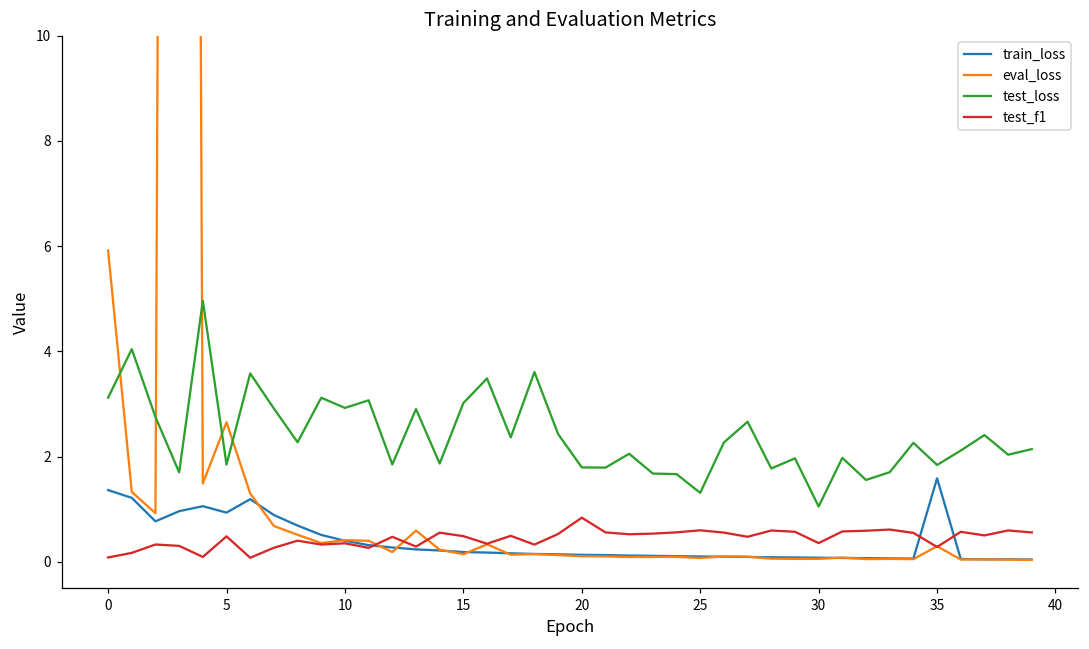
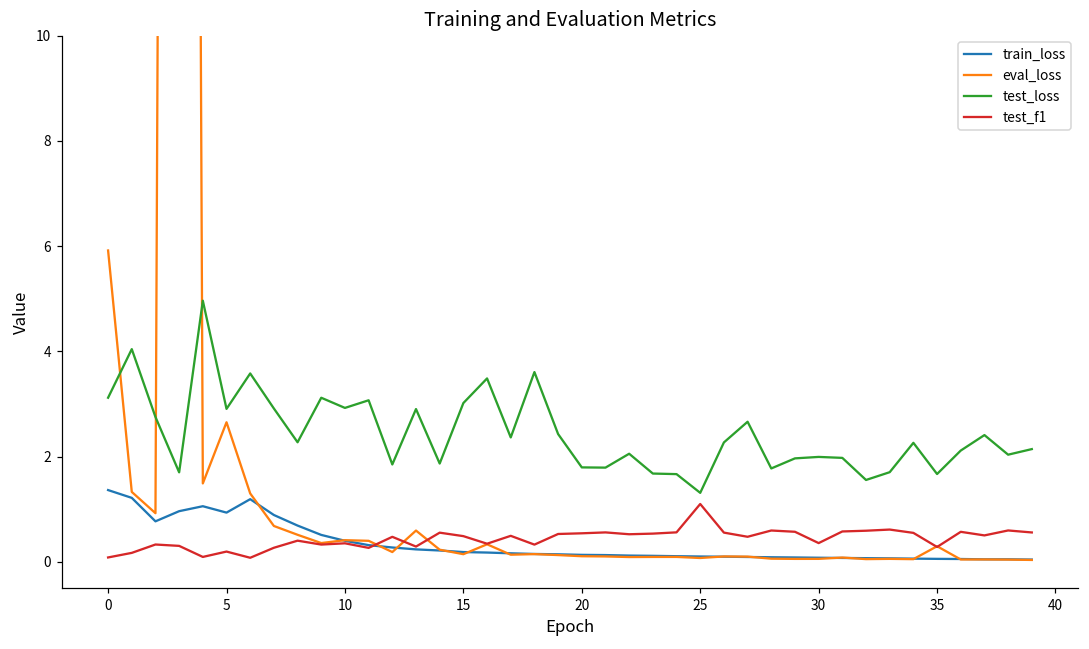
  {
    "train_loss": {
      "0": 1.4,
      "5": 0.9,
-     "35": 1.6
+     "35": 0.1
    },
    "eval_loss": {
      "0": 5.9,
      "5": 2.7
    },
    "test_loss": {
      "0": 3.1,
-     "5": 1.8,
+     "5": 2.9,
      "10": 2.9,
      "15": 3.0,
      "20": 1.8,
      "25": 1.3,
-     "30": 1.1,
-     "35": 1.8
+     "30": 2.0,
+     "35": 1.7
    },
    "test_f1": {
      "0": 0.1,
-     "5": 0.5,
+     "5": 0.2,
      "15": 0.5,
-     "20": 0.8,
-     "25": 0.6,
+     "20": 0.5,
+     "25": 1.1,
      "30": 0.4
    }
  }
